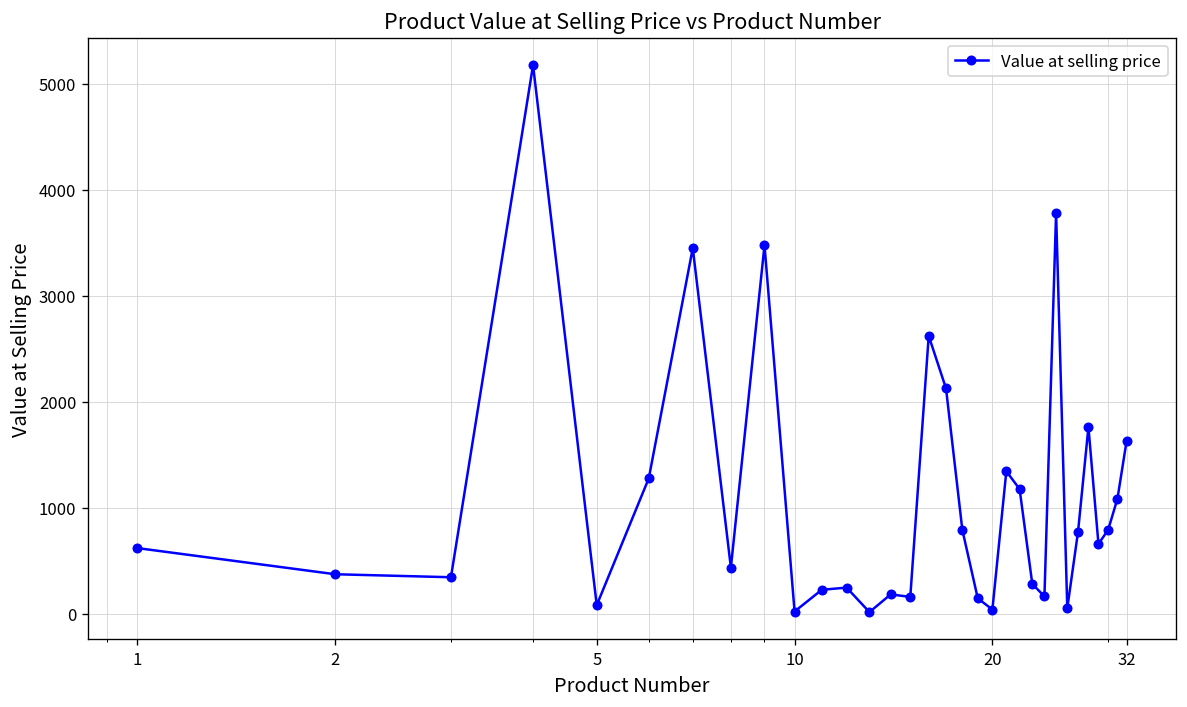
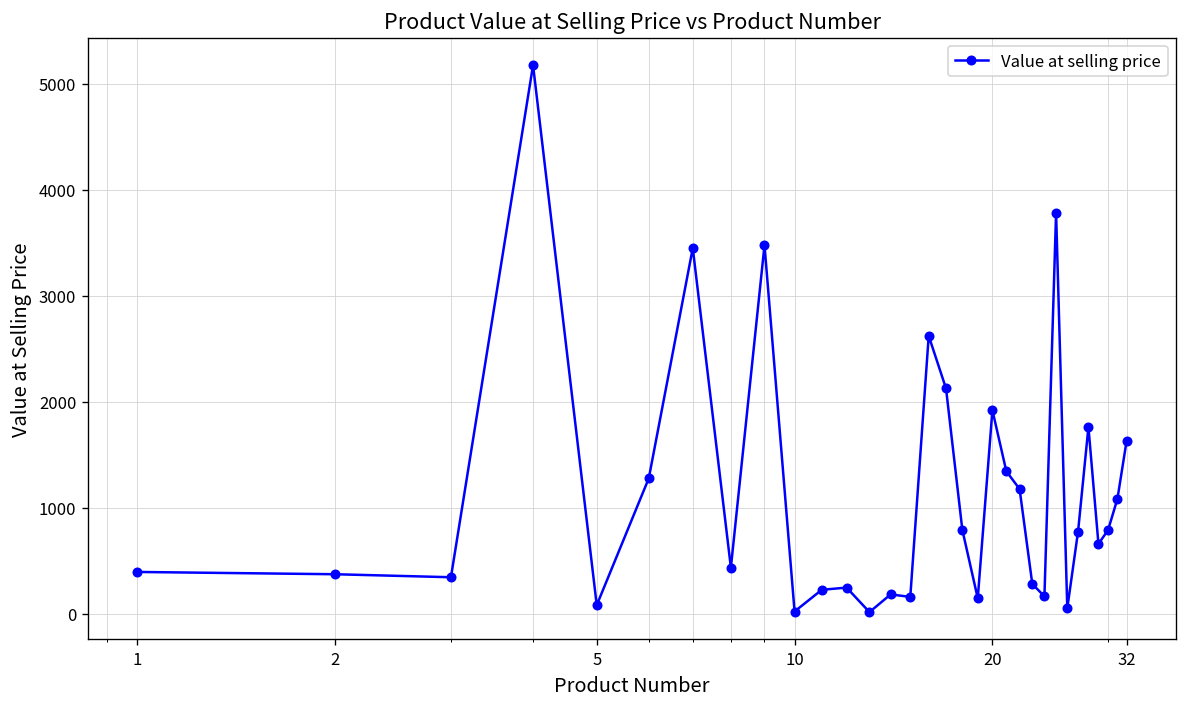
  {
-   "1": 600,
+   "1": 400,
    "2": 400,
    "5": 100,
    "10": 0,
-   "20": 0,
+   "20": 1900,
    "32": 1600
  }
